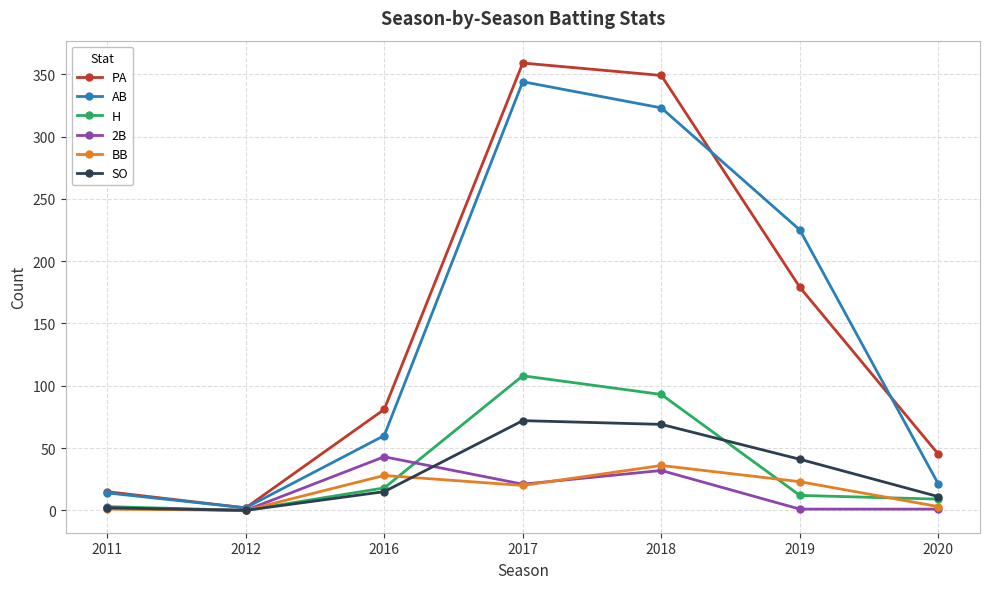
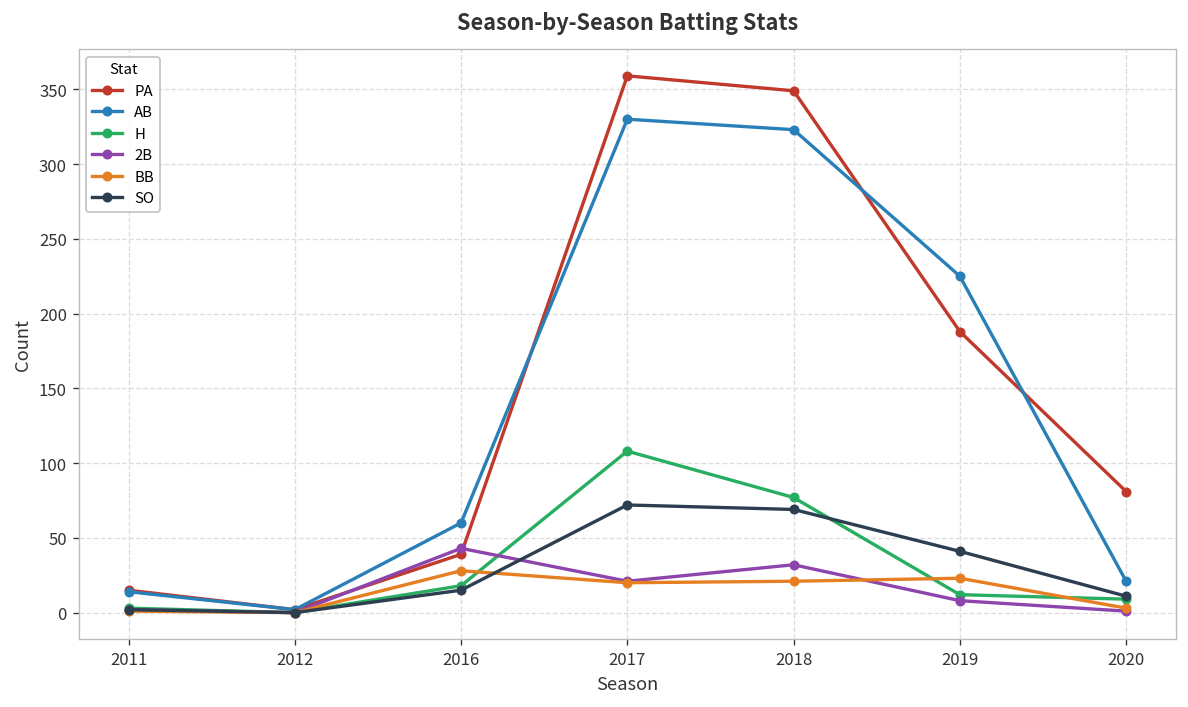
  {
    "PA": {
-     "2016": 81,
+     "2016": 39,
      "2017": 359,
      "2018": 349,
-     "2019": 179,
-     "2020": 45
+     "2019": 188,
+     "2020": 81
    },
    "AB": {
      "2016": 60,
-     "2017": 344,
+     "2017": 330,
      "2018": 323,
      "2019": 225,
      "2020": 21
    },
    "H": {
      "2016": 18,
      "2017": 108,
-     "2018": 93,
+     "2018": 77,
      "2019": 12
    },
    "2B": {
      "2016": 43,
      "2018": 32,
-     "2019": 1
+     "2019": 8
    },
    "BB": {
      "2016": 28,
-     "2018": 36,
+     "2018": 21,
      "2019": 23
    },
    "SO": {
      "2016": 15,
      "2017": 72,
      "2018": 69,
      "2019": 41
    }
  }
